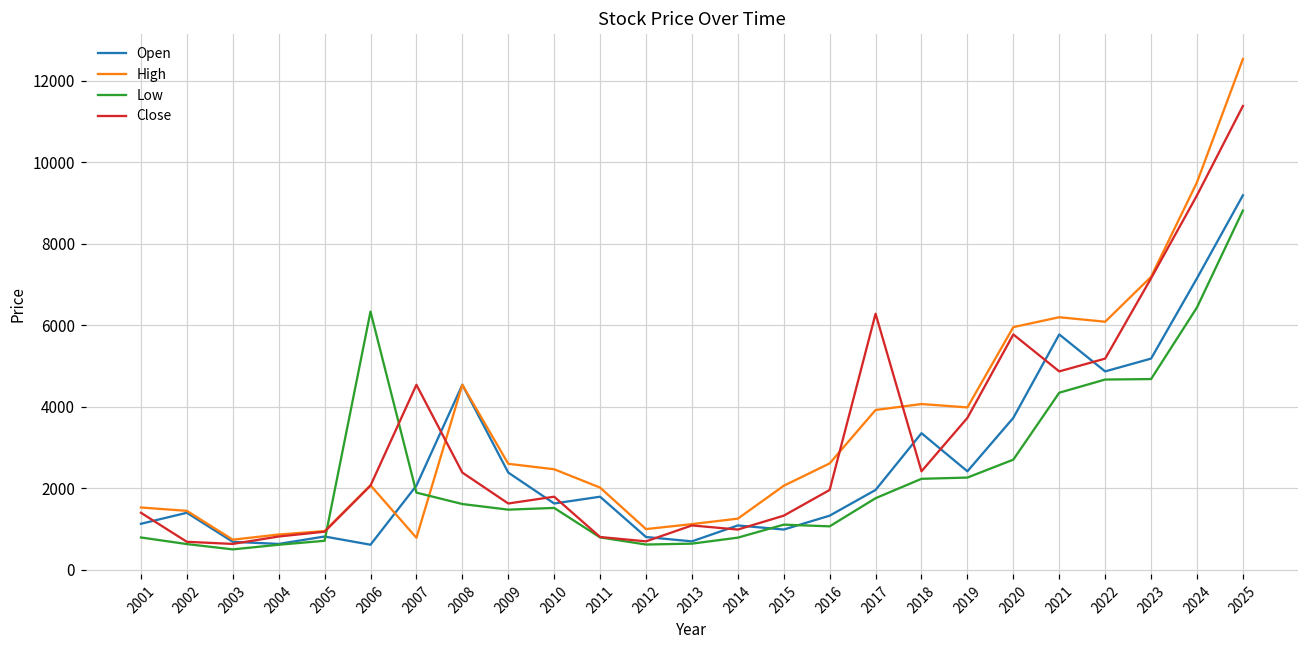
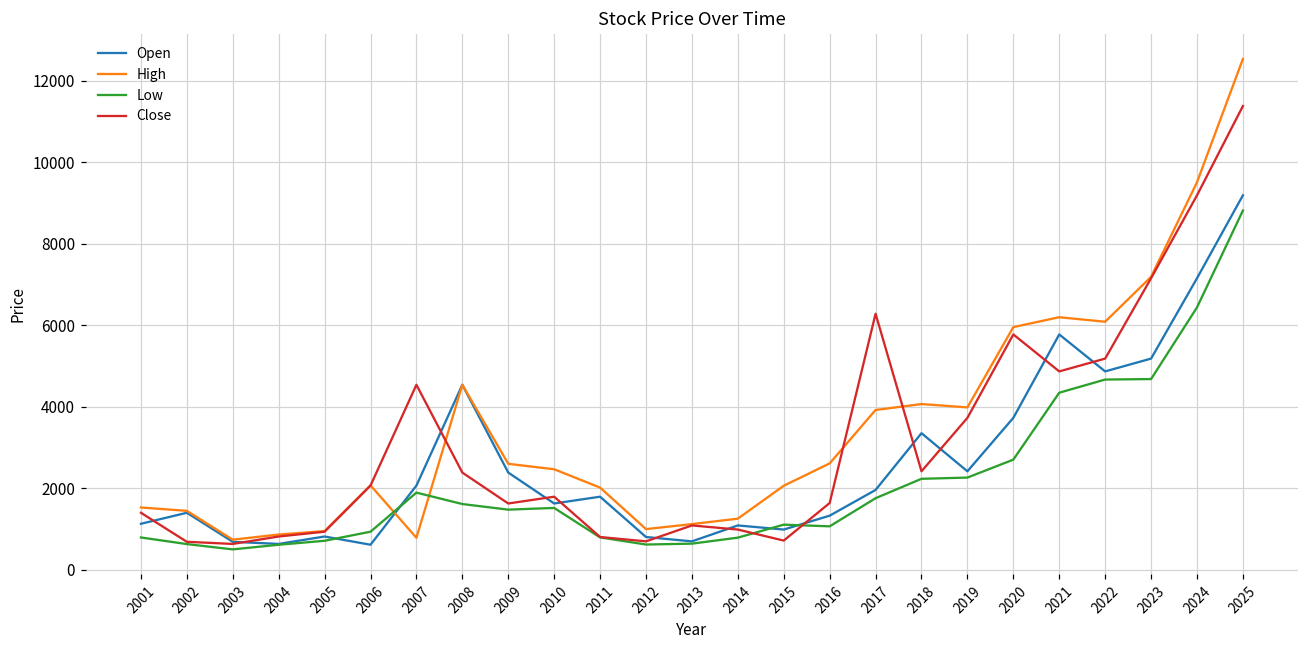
  {
    "Open": {
      "2001": 1100,
      "2005": 800,
      "2006": 600,
      "2007": 2100,
      "2009": 2400,
      "2010": 1600,
      "2011": 1800,
      "2012": 800,
      "2014": 1100,
      "2015": 1000,
      "2016": 1300,
      "2017": 2000,
      "2018": 3400,
      "2019": 2400,
      "2020": 3700,
      "2021": 5800,
      "2022": 4900,
      "2023": 5200,
      "2024": 7200,
      "2025": 9200
    },
    "High": {
      "2001": 1500,
      "2007": 800,
      "2009": 2600,
      "2010": 2500,
      "2011": 2000,
      "2012": 1000,
      "2014": 1300,
      "2015": 2100,
      "2016": 2600,
      "2017": 3900,
      "2018": 4100,
      "2019": 4000,
      "2020": 6000,
      "2021": 6200,
      "2022": 6100,
      "2024": 9500,
      "2025": 12500
    },
    "Low": {
      "2001": 800,
      "2003": 500,
      "2005": 700,
-     "2006": 6300,
+     "2006": 900,
      "2007": 1900,
      "2008": 1600,
      "2009": 1500,
      "2010": 1500,
      "2012": 600,
      "2014": 800,
      "2015": 1100,
      "2016": 1100,
      "2017": 1800,
      "2018": 2200,
      "2019": 2300,
      "2020": 2700,
      "2021": 4300,
      "2022": 4700,
      "2023": 4700,
      "2024": 6400,
      "2025": 8800
    },
    "Close": {
      "2001": 1400,
      "2007": 4500,
      "2008": 2400,
      "2009": 1600,
      "2010": 1800,
      "2012": 700,
      "2014": 1000,
-     "2015": 1300,
-     "2016": 2000,
+     "2015": 700,
+     "2016": 1600,
      "2017": 6300,
      "2018": 2400,
      "2019": 3700,
      "2020": 5800,
      "2021": 4900,
      "2022": 5200,
      "2024": 9200,
      "2025": 11400
    }
  }
